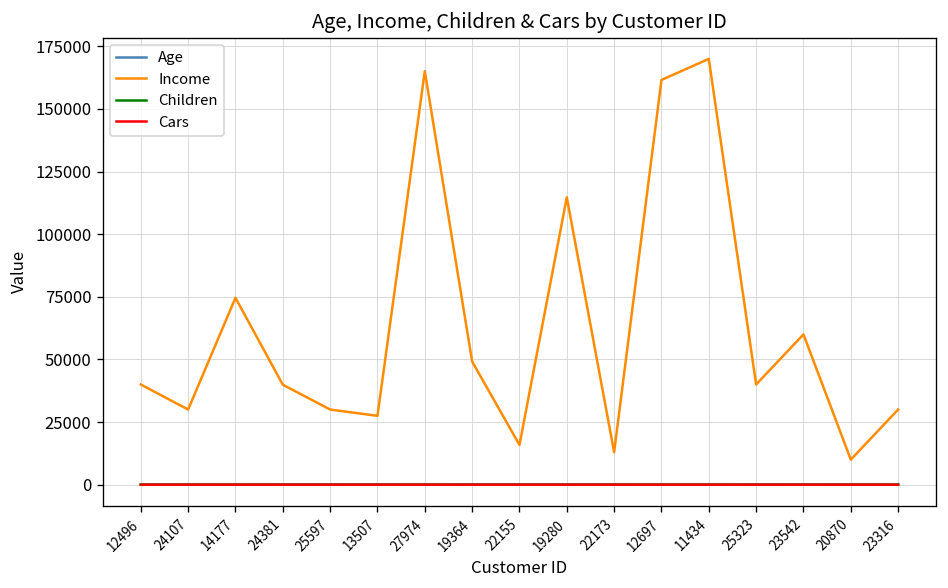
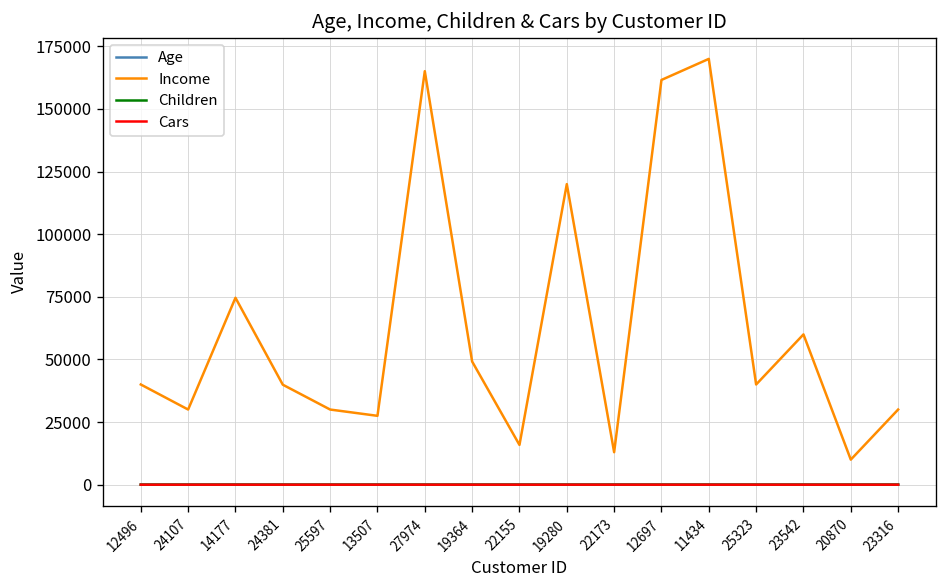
  {
    "Cars": {
      "12496": 0,
      "24107": 0,
      "14177": 0,
      "24381": 0,
      "25597": 0,
      "13507": 0,
      "27974": 0,
      "19364": 0,
      "22155": 0,
      "19280": 0,
      "22173": 0,
      "12697": 0,
      "11434": 0,
      "25323": 0,
      "23542": 0,
      "20870": 0,
      "23316": 0
    },
    "Income": {
      "12496": 40000,
      "24107": 30000,
      "14177": 75000,
      "24381": 40000,
      "25597": 30000,
      "13507": 27000,
      "27974": 165000,
      "19364": 49000,
      "22155": 16000,
-     "19280": 115000,
+     "19280": 120000,
      "22173": 13000,
      "12697": 162000,
      "11434": 170000,
      "25323": 40000,
      "23542": 60000,
      "20870": 10000,
      "23316": 30000
    }
  }
